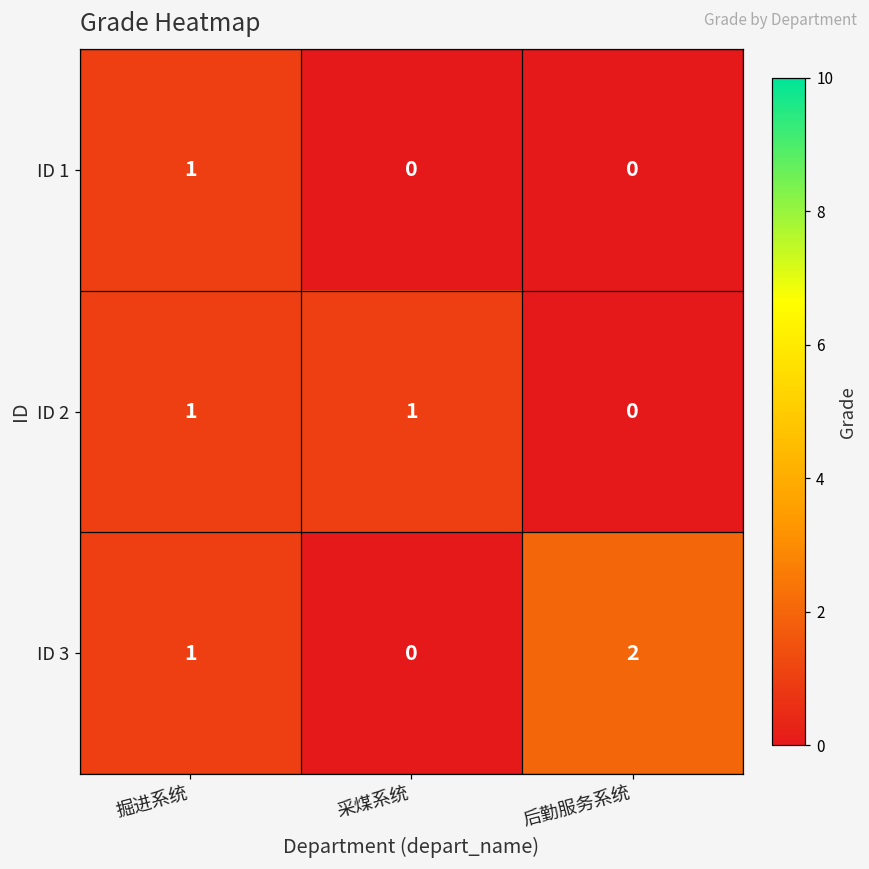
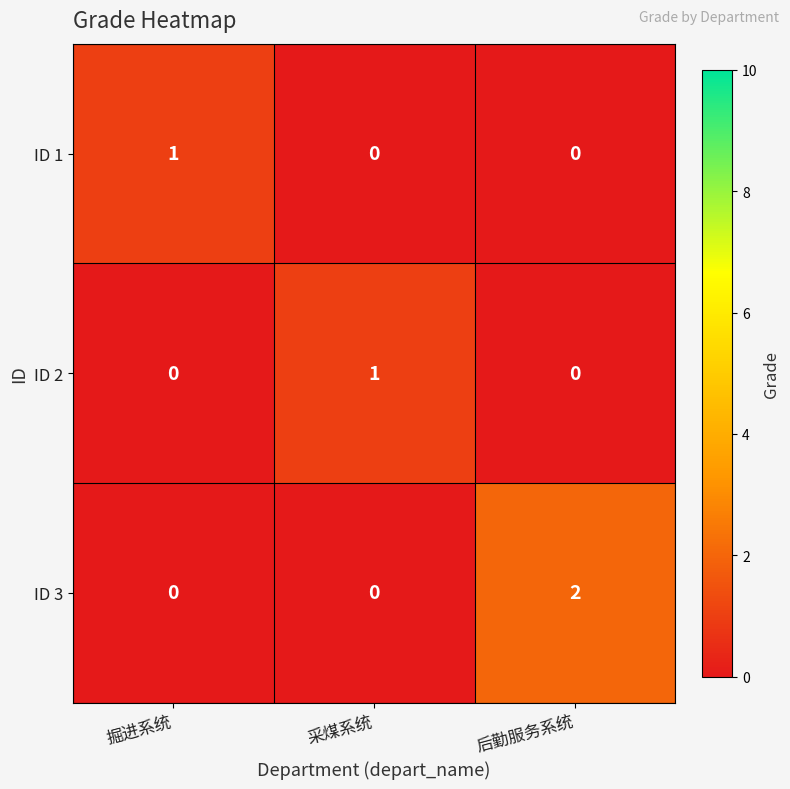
  {
    "ID 1": {
      "掘进系统": 1,
      "采煤系统": 0,
      "后勤服务系统": 0
    },
    "ID 2": {
-     "掘进系统": 1,
+     "掘进系统": 0,
      "采煤系统": 1,
      "后勤服务系统": 0
    },
    "ID 3": {
-     "掘进系统": 1,
+     "掘进系统": 0,
      "采煤系统": 0,
      "后勤服务系统": 2
    }
  }
